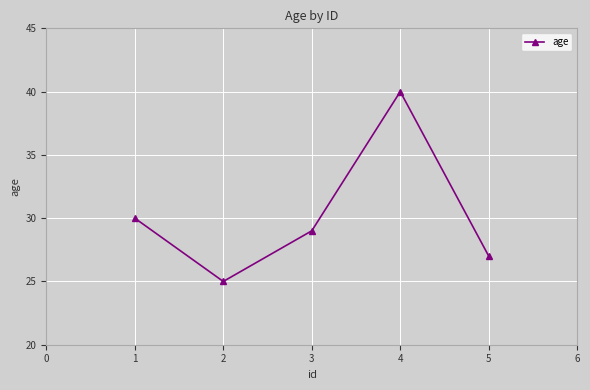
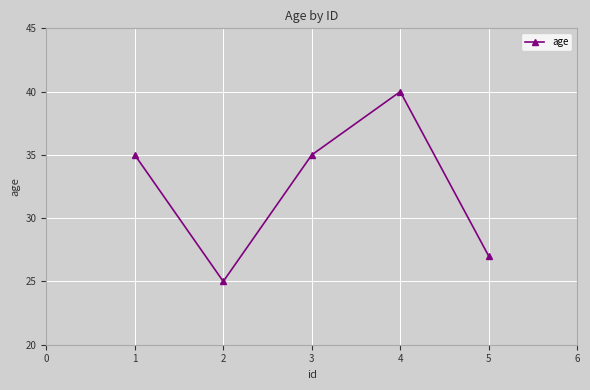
  {
-   "1": 30,
+   "1": 35,
    "2": 25,
-   "3": 29,
+   "3": 35,
    "4": 40,
    "5": 27
  }
